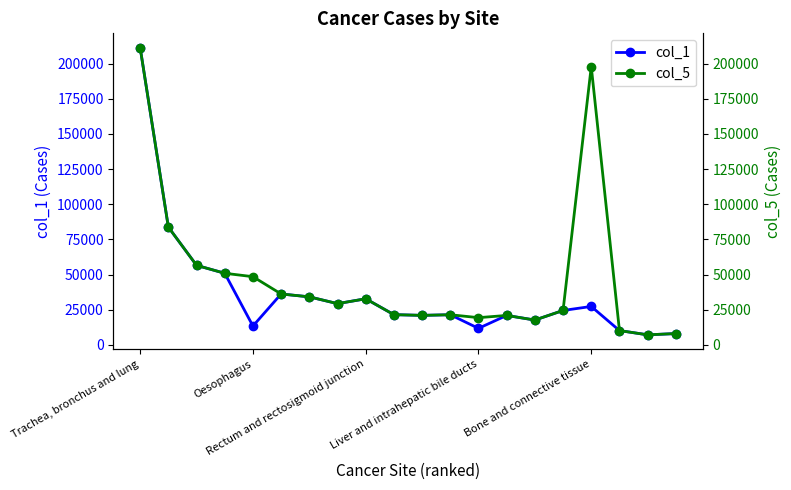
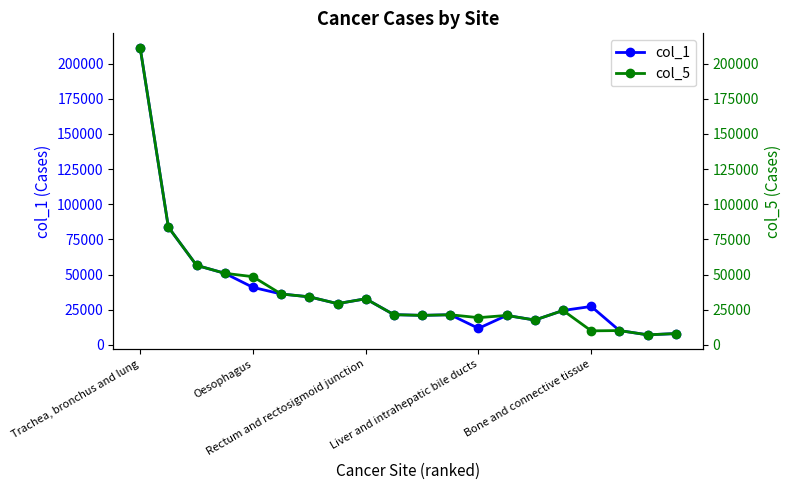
  {
    "col_1": {
      "Trachea, bronchus and lung": 211000,
-     "Oesophagus": 13000,
+     "Oesophagus": 41000,
      "Rectum and rectosigmoid junction": 33000,
      "Liver and intrahepatic bile ducts": 12000,
      "Bone and connective tissue": 27000
    },
    "col_5": {
      "Trachea, bronchus and lung": 211000,
      "Oesophagus": 49000,
      "Rectum and rectosigmoid junction": 33000,
      "Liver and intrahepatic bile ducts": 19000,
-     "Bone and connective tissue": 198000
+     "Bone and connective tissue": 10000
    }
  }
